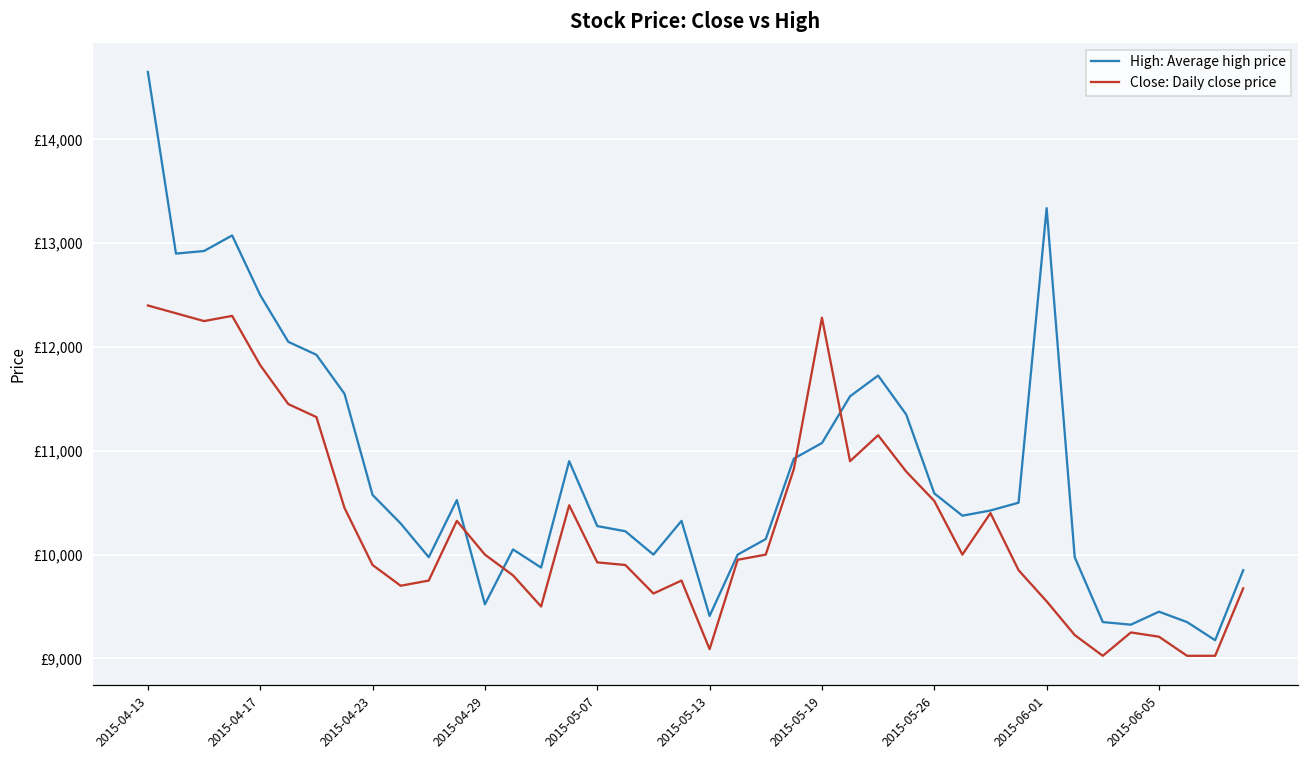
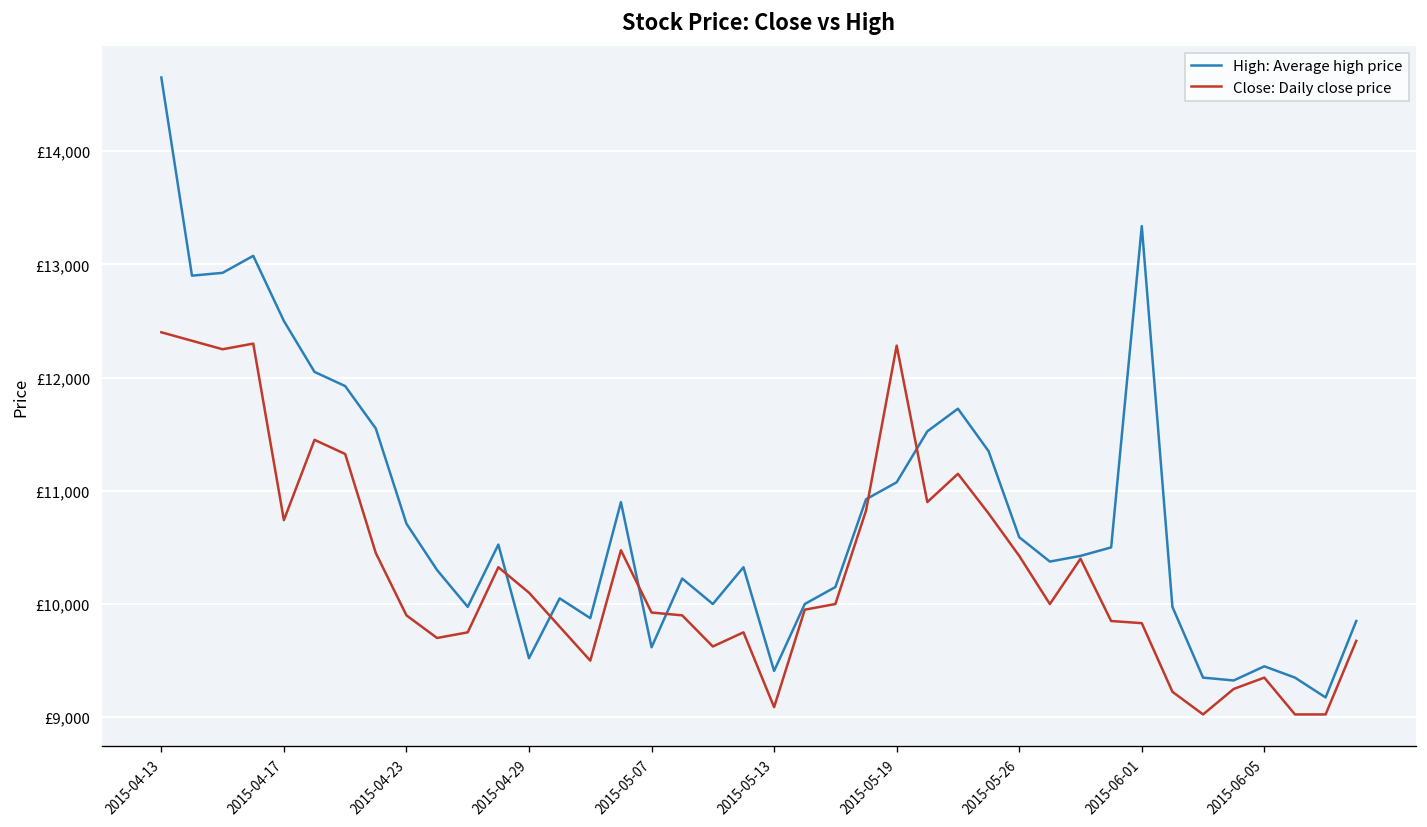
  {
    "High: Average high price": {
      "2015-04-13": "£14,700",
      "2015-04-17": "£12,500",
-     "2015-04-23": "£10,600",
+     "2015-04-23": "£10,700",
      "2015-04-29": "£9,500",
-     "2015-05-07": "£10,300",
+     "2015-05-07": "£9,600",
      "2015-05-13": "£9,400",
      "2015-05-19": "£11,100",
      "2015-05-26": "£10,600",
      "2015-06-01": "£13,300",
      "2015-06-05": "£9,500"
    },
    "Close: Daily close price": {
      "2015-04-13": "£12,400",
-     "2015-04-17": "£11,800",
+     "2015-04-17": "£10,700",
      "2015-04-23": "£9,900",
-     "2015-04-29": "£10,000",
+     "2015-04-29": "£10,100",
      "2015-05-07": "£9,900",
      "2015-05-13": "£9,100",
      "2015-05-19": "£12,300",
-     "2015-05-26": "£10,500",
-     "2015-06-01": "£9,600",
-     "2015-06-05": "£9,200"
+     "2015-05-26": "£10,400",
+     "2015-06-01": "£9,800",
+     "2015-06-05": "£9,400"
    }
  }
